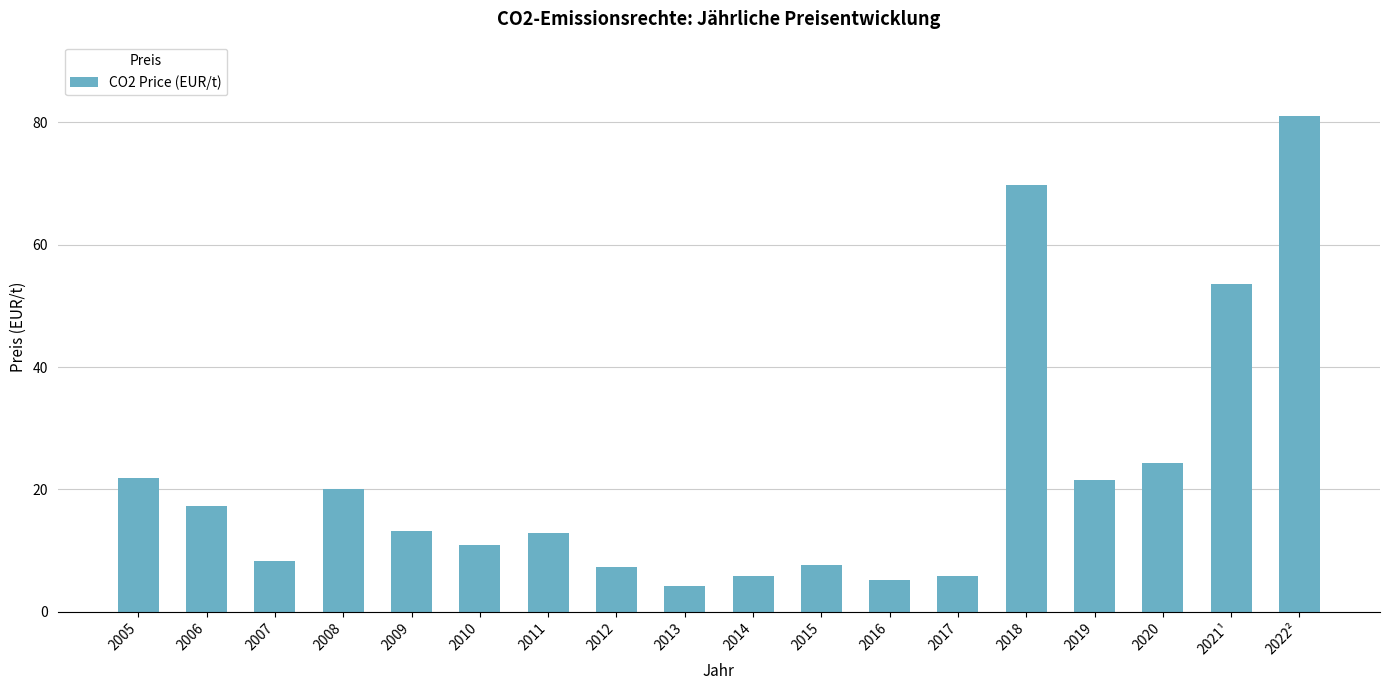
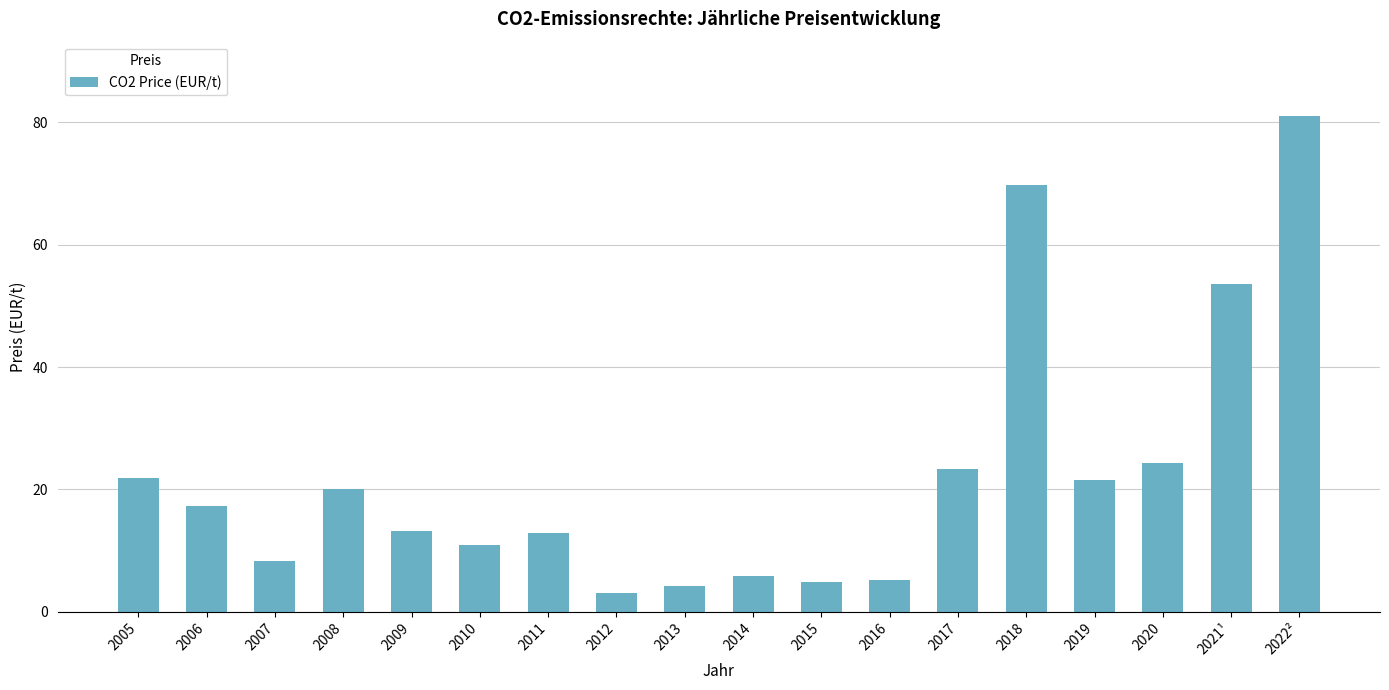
  {
    "2005": 22,
    "2006": 17,
    "2007": 8,
    "2008": 20,
    "2009": 13,
    "2010": 11,
    "2011": 13,
-   "2012": 7,
+   "2012": 3,
    "2013": 4,
    "2014": 6,
-   "2015": 8,
+   "2015": 5,
    "2016": 5,
-   "2017": 6,
+   "2017": 23,
    "2018": 70,
    "2019": 22,
    "2020": 24,
    "2021¹": 54,
    "2022²": 81
  }
